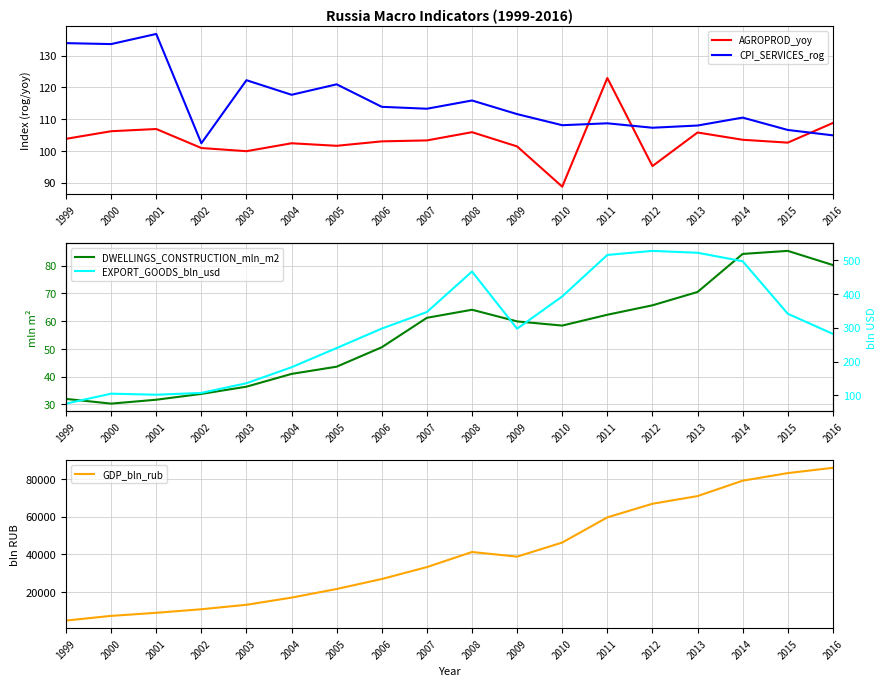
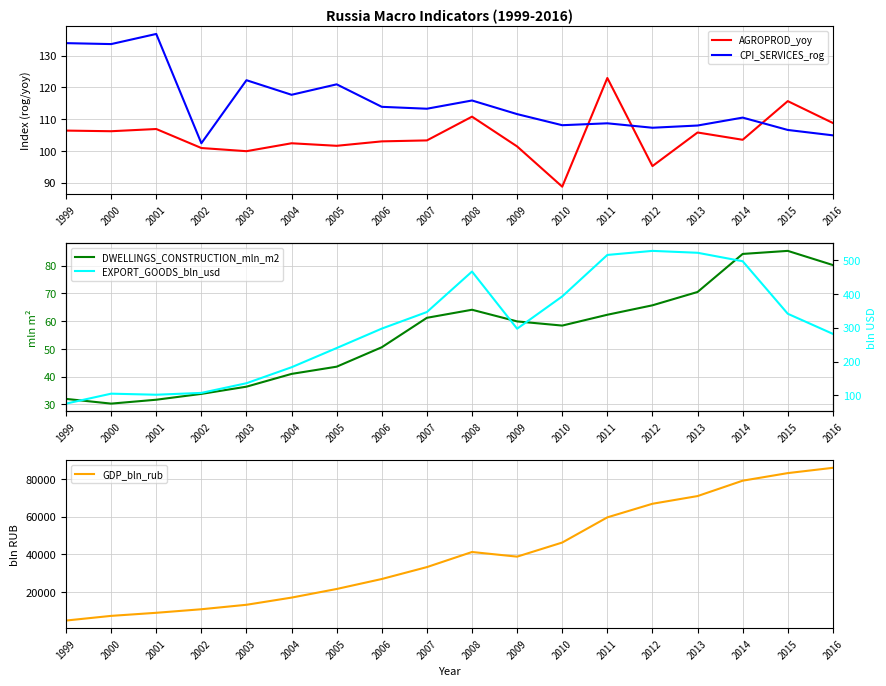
  {
    "Russia Macro Indicators (1999-2016)": {
      "AGROPROD_yoy": {
-       "1999": 104,
+       "1999": 106,
        "2000": 106,
        "2001": 107,
        "2002": 101,
        "2003": 100,
        "2004": 102,
        "2005": 102,
        "2006": 103,
        "2007": 103,
-       "2008": 106,
+       "2008": 111,
        "2009": 101,
        "2010": 89,
        "2011": 123,
        "2012": 95,
        "2013": 106,
        "2014": 104,
-       "2015": 103,
+       "2015": 116,
        "2016": 109
      },
      "CPI_SERVICES_rog": {
        "1999": 134,
        "2000": 134,
        "2001": 137,
        "2002": 102,
        "2003": 122,
        "2004": 118,
        "2005": 121,
        "2006": 114,
        "2007": 113,
        "2008": 116,
        "2009": 112,
        "2010": 108,
        "2011": 109,
        "2012": 107,
        "2013": 108,
        "2014": 111,
        "2015": 107,
        "2016": 105
      }
    }
  }
